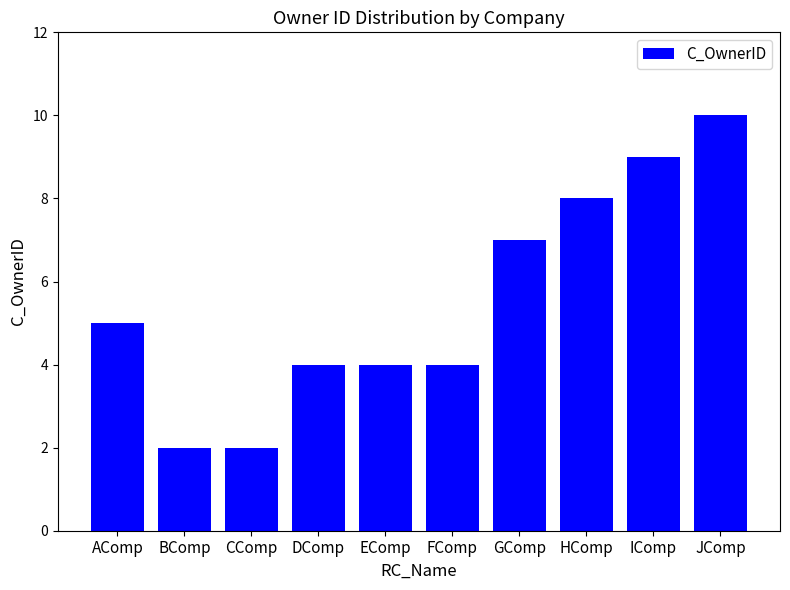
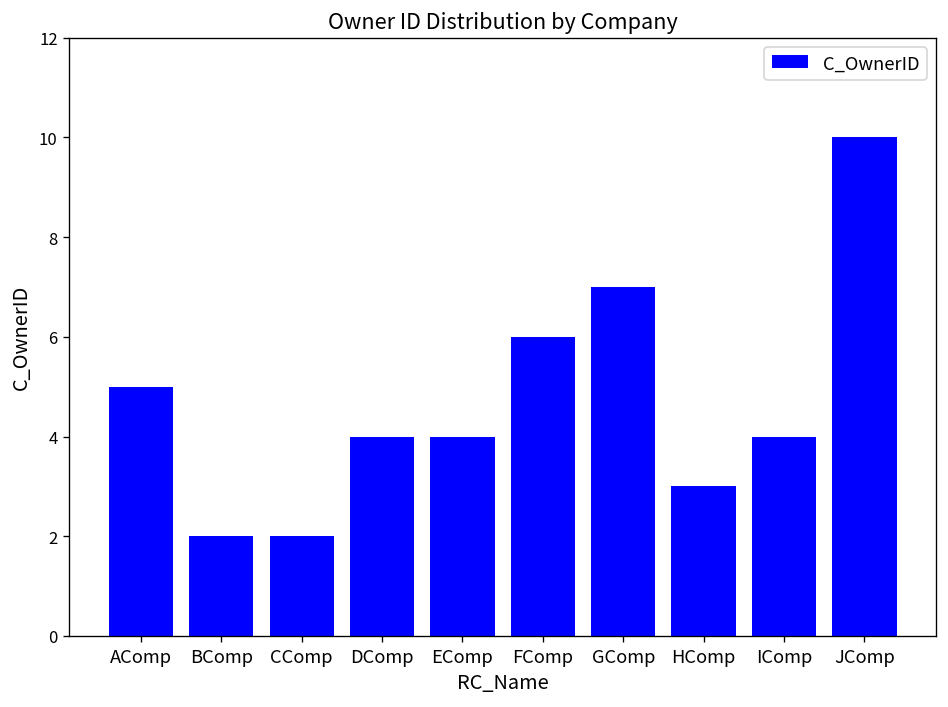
  {
    "AComp": 5,
    "BComp": 2,
    "CComp": 2,
    "DComp": 4,
    "EComp": 4,
-   "FComp": 4,
+   "FComp": 6,
    "GComp": 7,
-   "HComp": 8,
-   "IComp": 9,
+   "HComp": 3,
+   "IComp": 4,
    "JComp": 10
  }
